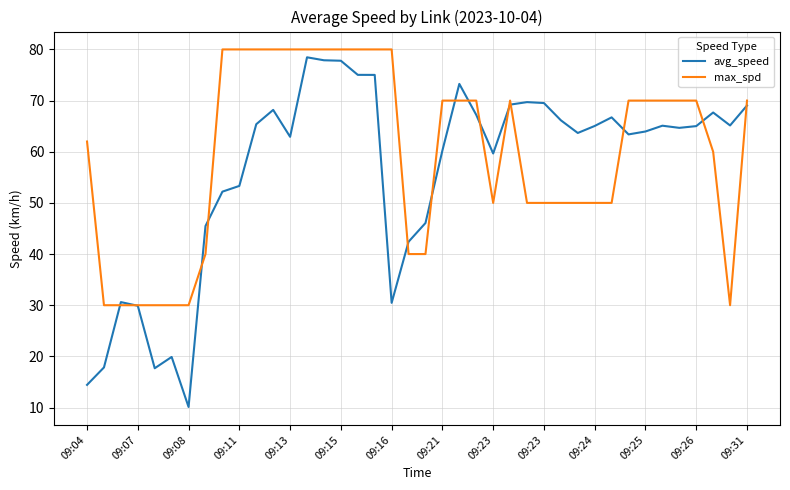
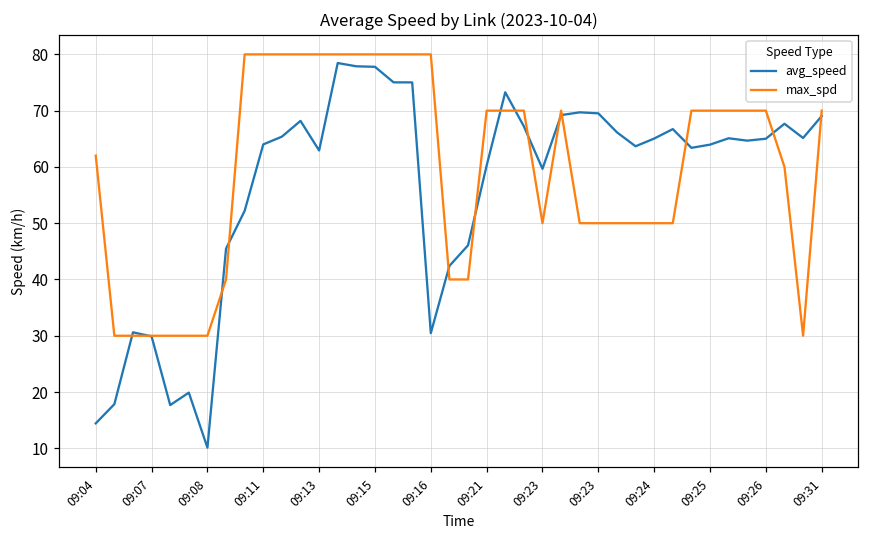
  {
    "avg_speed": {
      "09:04": 14,
-     "09:11": 53,
+     "09:11": 64,
      "09:13": 63,
      "09:26": 65,
      "09:31": 69
    },
    "max_spd": {
      "09:04": 62,
      "09:11": 80,
      "09:13": 80,
      "09:26": 70,
      "09:31": 70
    }
  }
